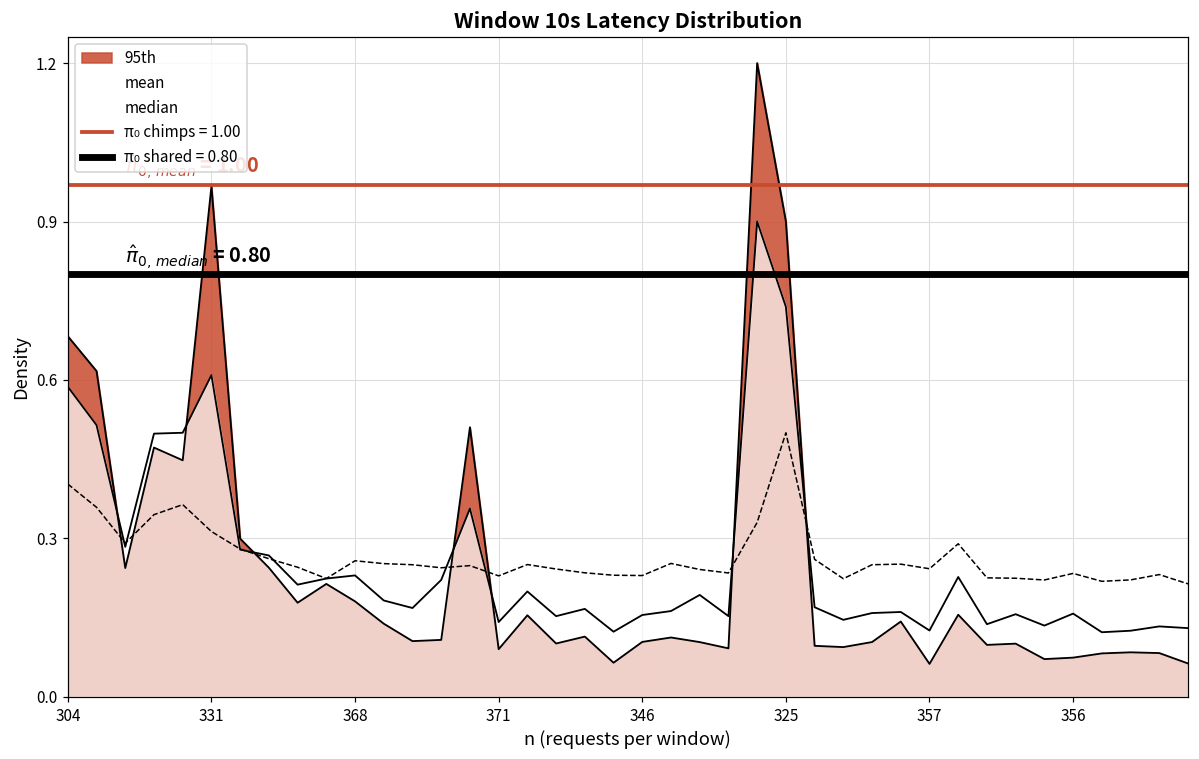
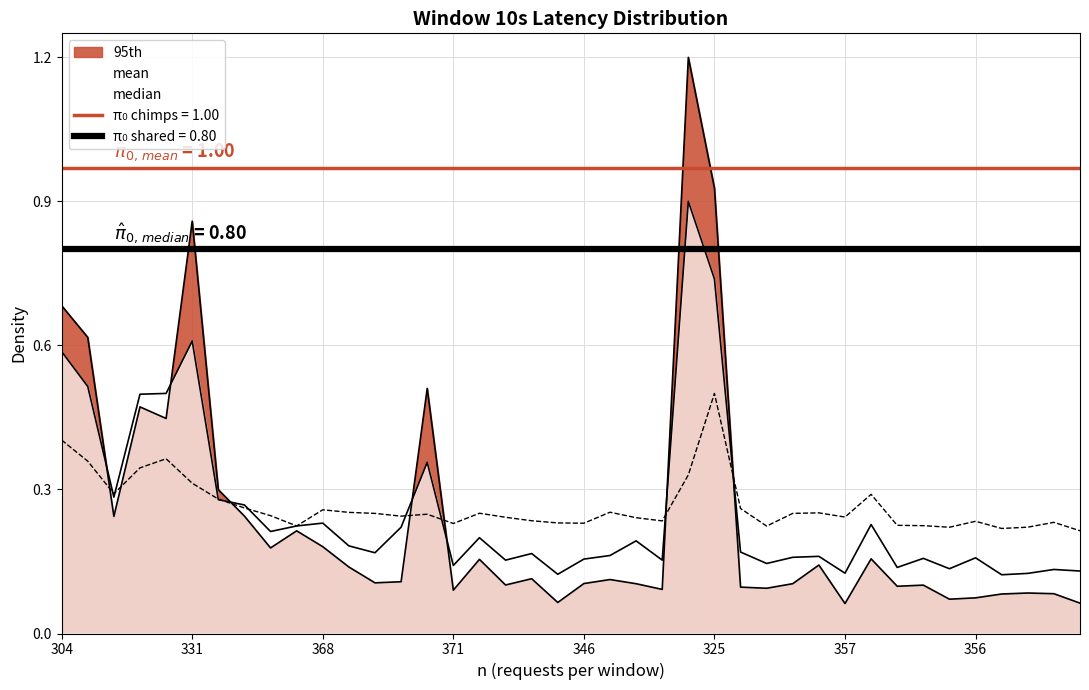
  {
    "95th": {
      "304": 0.68,
-     "331": 0.97,
+     "331": 0.86,
      "368": 0.18,
      "371": 0.09,
      "346": 0.10,
-     "325": 0.90,
+     "325": 0.93,
      "357": 0.06,
      "356": 0.07
    }
  }
